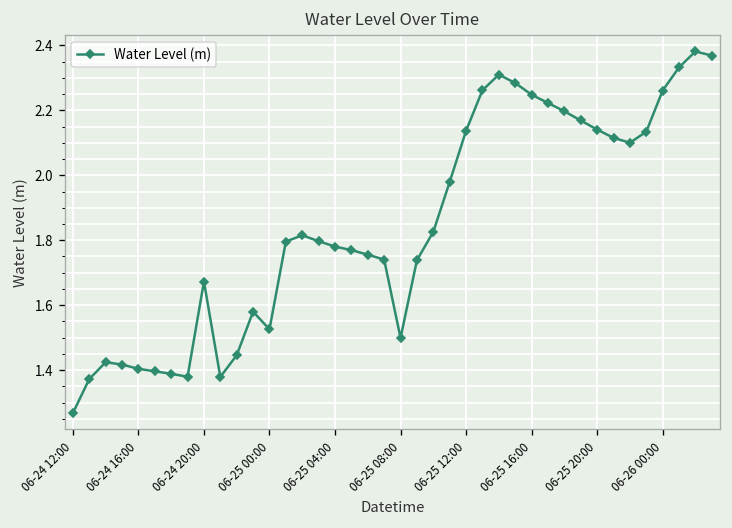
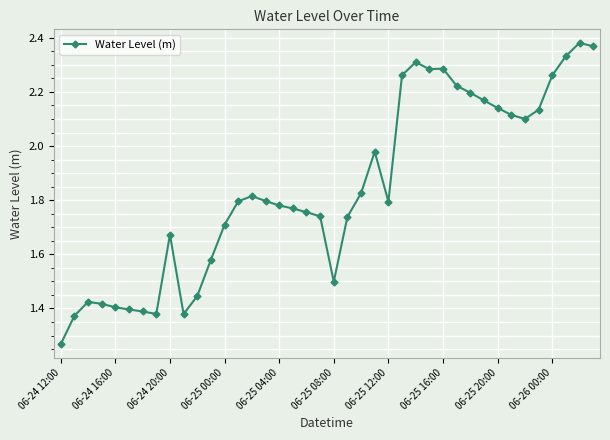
  {
    "06-24 12:00": 1.27,
    "06-24 16:00": 1.40,
    "06-24 20:00": 1.67,
-   "06-25 00:00": 1.53,
+   "06-25 00:00": 1.71,
    "06-25 04:00": 1.78,
    "06-25 08:00": 1.50,
-   "06-25 12:00": 2.14,
-   "06-25 16:00": 2.25,
+   "06-25 12:00": 1.79,
+   "06-25 16:00": 2.29,
    "06-25 20:00": 2.14,
    "06-26 00:00": 2.26
  }
